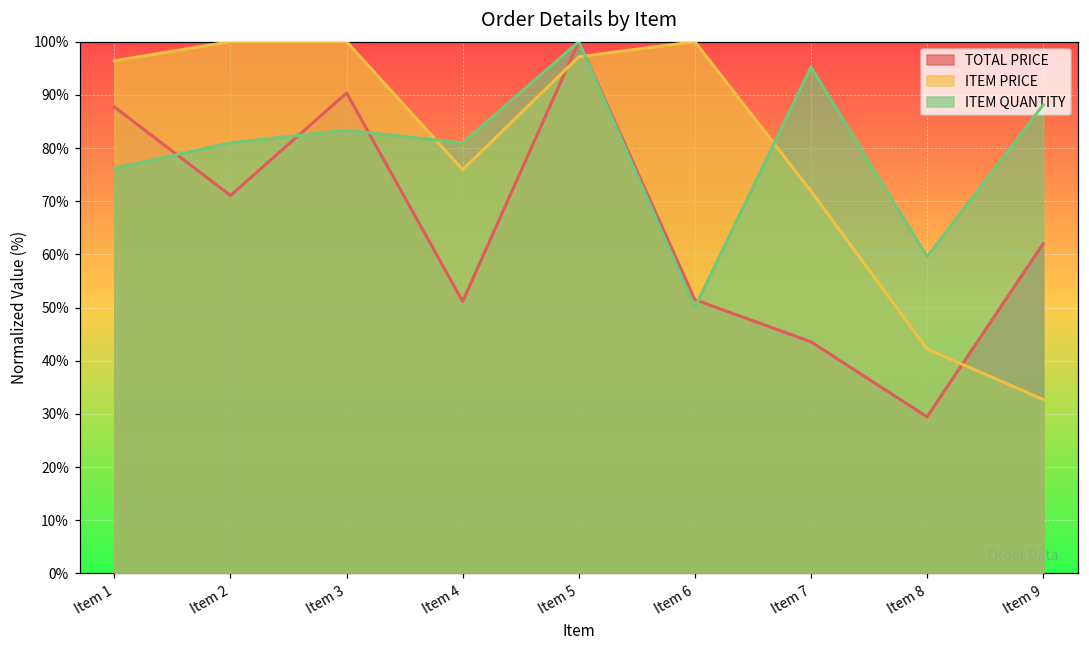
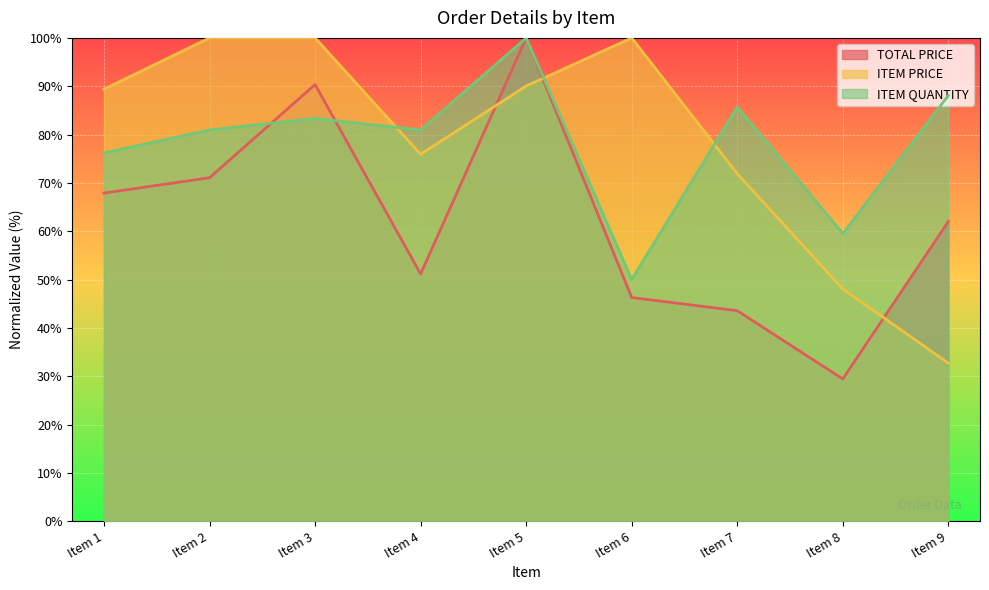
  {
    "TOTAL PRICE": {
-     "Item 1": "88%",
+     "Item 1": "68%",
      "Item 2": "71%",
      "Item 3": "90%",
      "Item 4": "51%",
-     "Item 6": "51%",
+     "Item 6": "46%",
      "Item 7": "44%",
      "Item 8": "29%",
      "Item 9": "62%"
    },
    "ITEM PRICE": {
-     "Item 1": "96%",
+     "Item 1": "89%",
      "Item 2": "100%",
      "Item 3": "100%",
      "Item 4": "76%",
-     "Item 5": "97%",
+     "Item 5": "90%",
      "Item 6": "100%",
      "Item 7": "72%",
-     "Item 8": "42%",
+     "Item 8": "48%",
      "Item 9": "33%"
    },
    "ITEM QUANTITY": {
      "Item 1": "76%",
      "Item 2": "81%",
      "Item 3": "83%",
      "Item 4": "81%",
      "Item 6": "50%",
-     "Item 7": "95%",
+     "Item 7": "86%",
      "Item 8": "60%"
    }
  }
